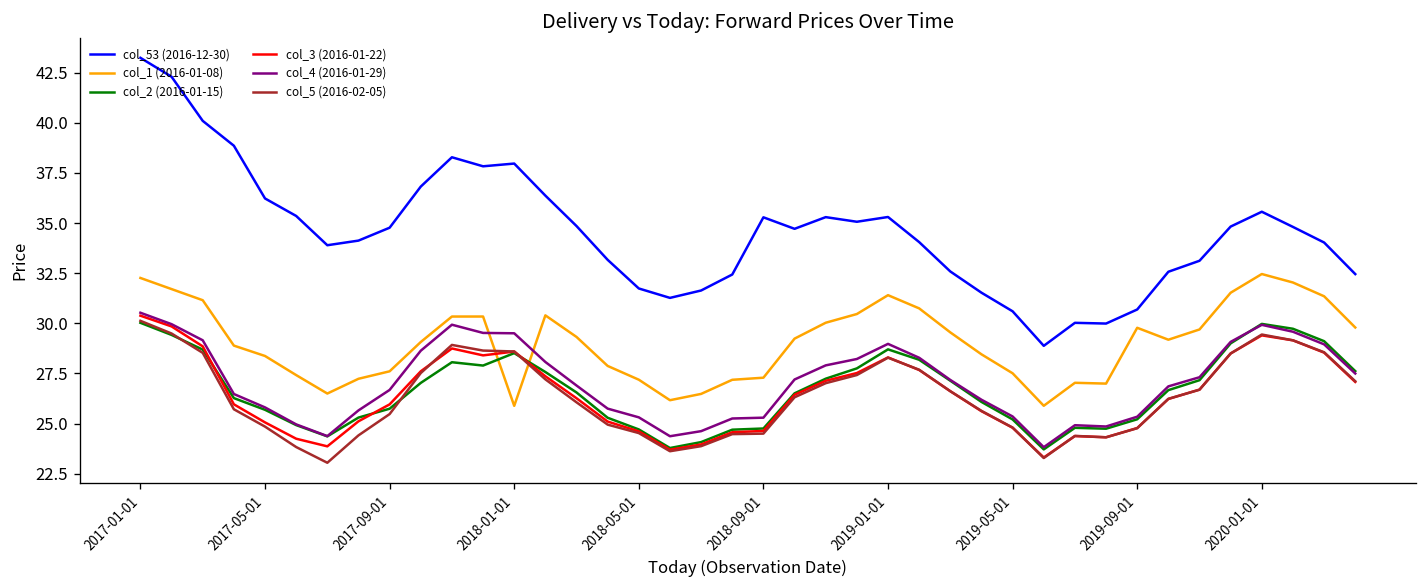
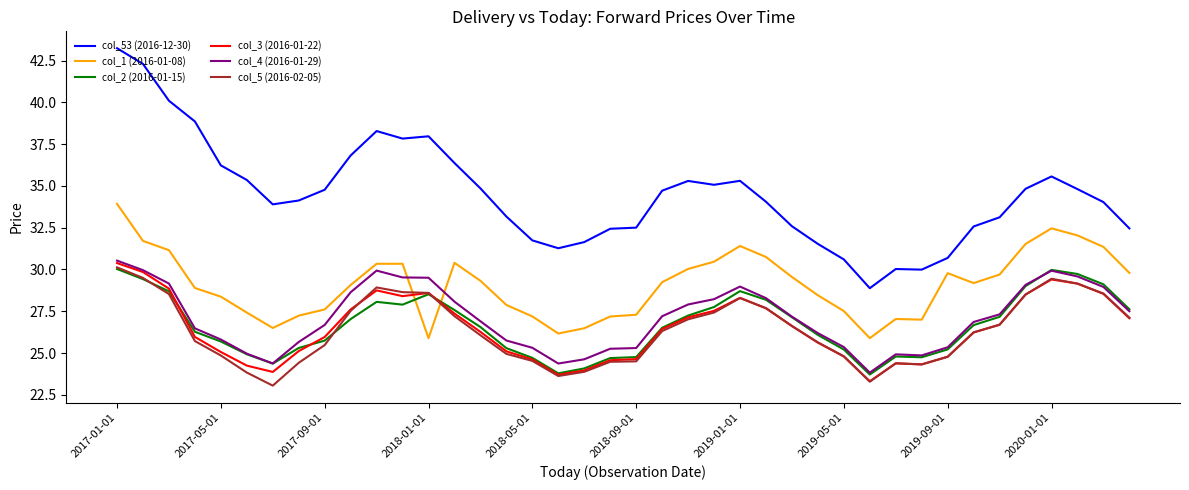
  {
    "col_53 (2016-12-30)": {
      "2017-01-01": 43.2,
      "2017-05-01": 36.2,
      "2017-09-01": 34.8,
      "2018-01-01": 38.0,
      "2018-05-01": 31.7,
-     "2018-09-01": 35.3,
+     "2018-09-01": 32.5,
      "2019-01-01": 35.3,
      "2019-05-01": 30.6,
      "2019-09-01": 30.7,
      "2020-01-01": 35.6
    },
    "col_1 (2016-01-08)": {
-     "2017-01-01": 32.3,
+     "2017-01-01": 33.9,
      "2017-05-01": 28.4,
      "2017-09-01": 27.6,
      "2018-01-01": 25.9,
      "2018-05-01": 27.2,
      "2018-09-01": 27.3,
      "2019-01-01": 31.4,
      "2019-05-01": 27.5,
      "2019-09-01": 29.8,
      "2020-01-01": 32.5
    },
    "col_2 (2016-01-15)": {
      "2017-09-01": 25.7,
      "2019-01-01": 28.7
    },
    "col_3 (2016-01-22)": {
      "2017-05-01": 25.1,
      "2017-09-01": 26.0
    },
    "col_4 (2016-01-29)": {
      "2017-09-01": 26.7,
      "2018-01-01": 29.5,
      "2018-05-01": 25.3,
      "2018-09-01": 25.3,
      "2019-01-01": 29.0
    },
    "col_5 (2016-02-05)": {
      "2017-05-01": 24.9,
      "2017-09-01": 25.5
    }
  }
